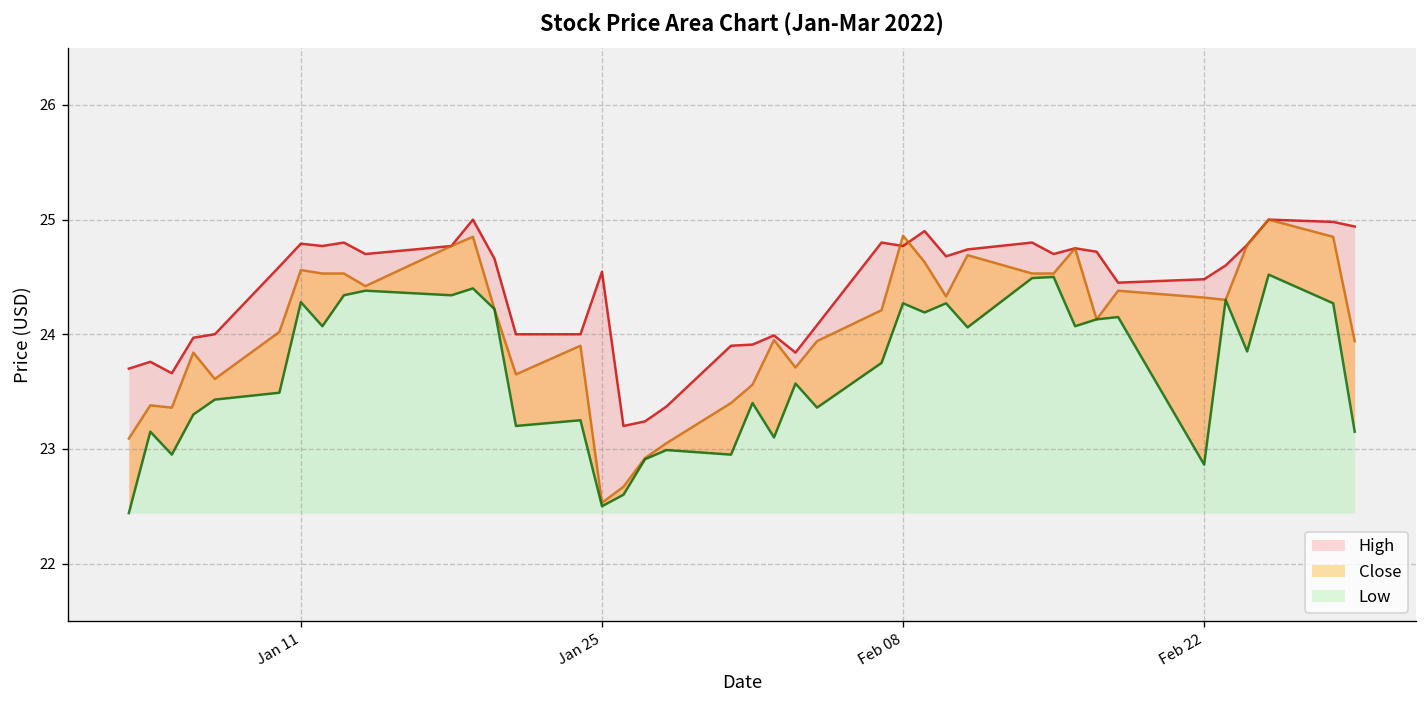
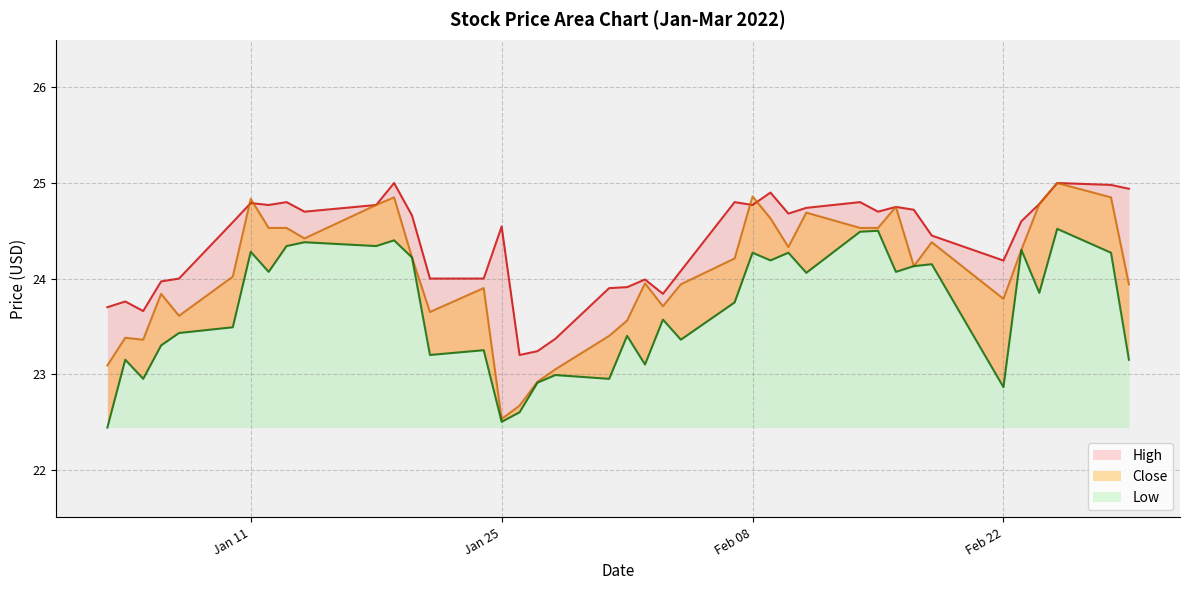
  {
    "High": {
      "Jan 11": 24.8,
      "Jan 25": 24.5,
      "Feb 08": 24.8,
-     "Feb 22": 24.5
+     "Feb 22": 24.2
    },
    "Close": {
-     "Jan 11": 24.6,
+     "Jan 11": 24.8,
      "Jan 25": 22.5,
      "Feb 08": 24.9,
-     "Feb 22": 24.3
+     "Feb 22": 23.8
    },
    "Low": {
      "Jan 11": 24.3,
      "Jan 25": 22.5,
      "Feb 08": 24.3,
      "Feb 22": 22.9
    }
  }
